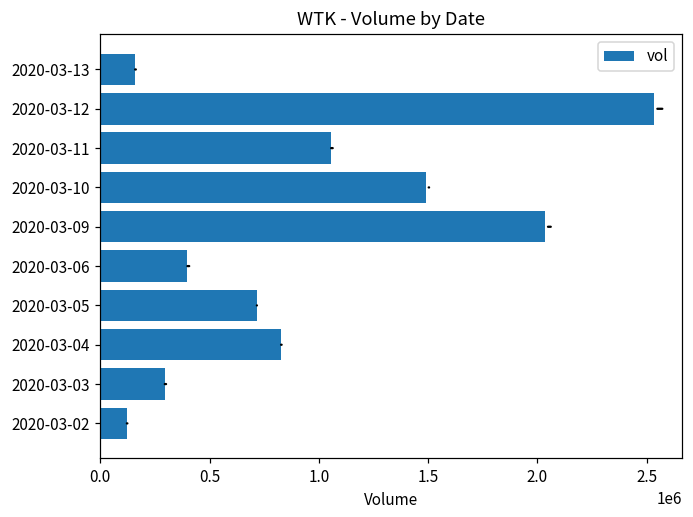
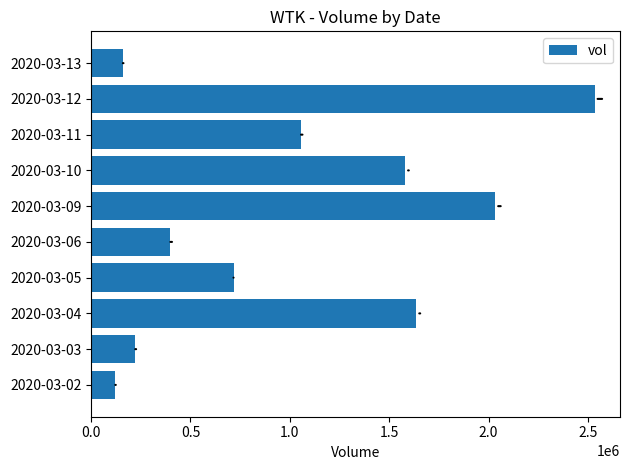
  {
    "2020-03-13": 160000,
    "2020-03-12": 2530000,
    "2020-03-11": 1060000,
-   "2020-03-10": 1490000,
+   "2020-03-10": 1580000,
    "2020-03-09": 2030000,
    "2020-03-06": 400000,
    "2020-03-05": 720000,
-   "2020-03-04": 830000,
-   "2020-03-03": 300000,
+   "2020-03-04": 1640000,
+   "2020-03-03": 220000,
    "2020-03-02": 120000
  }
